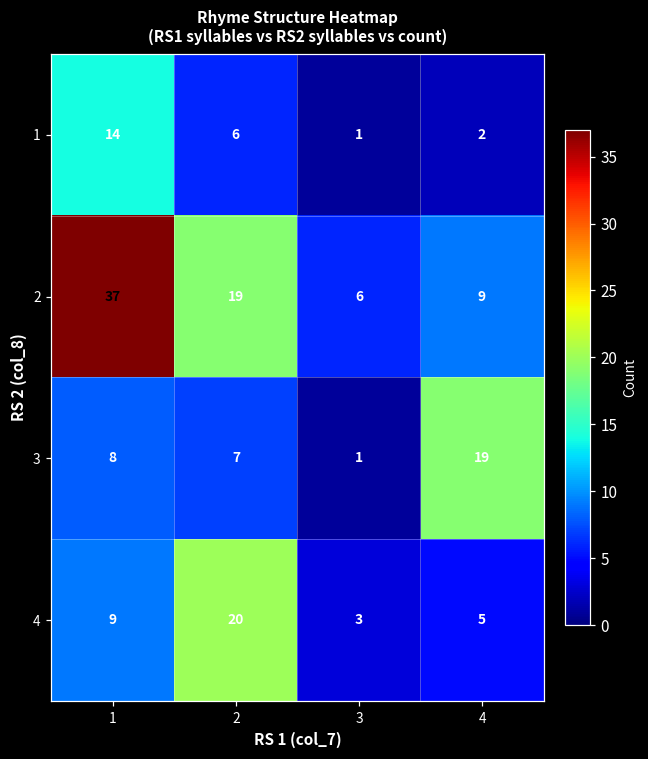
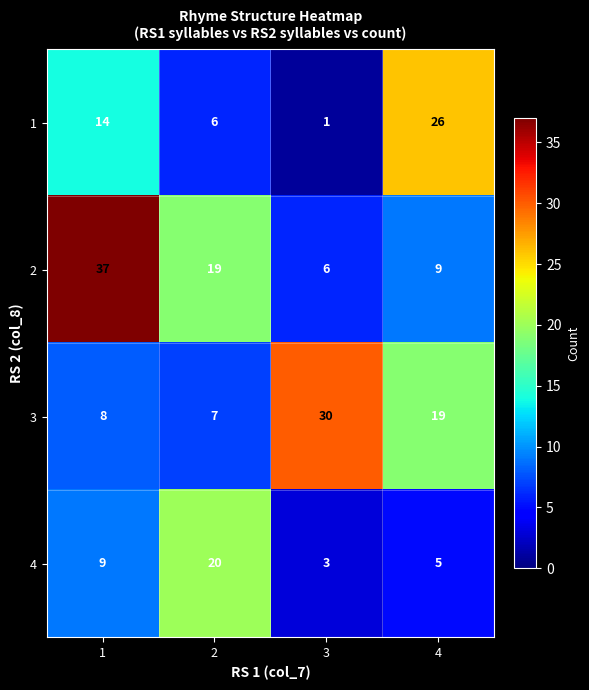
  {
    "1": {
      "1": 14,
      "2": 6,
      "3": 1,
-     "4": 2
+     "4": 26
    },
    "2": {
      "1": 37,
      "2": 19,
      "3": 6,
      "4": 9
    },
    "3": {
      "1": 8,
      "2": 7,
-     "3": 1,
+     "3": 30,
      "4": 19
    },
    "4": {
      "1": 9,
      "2": 20,
      "3": 3,
      "4": 5
    }
  }
